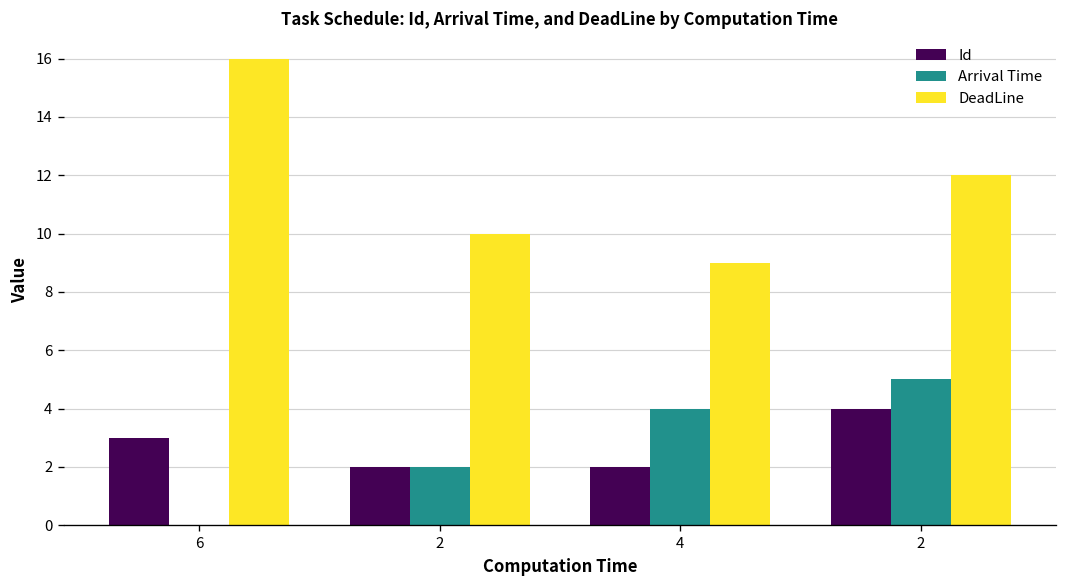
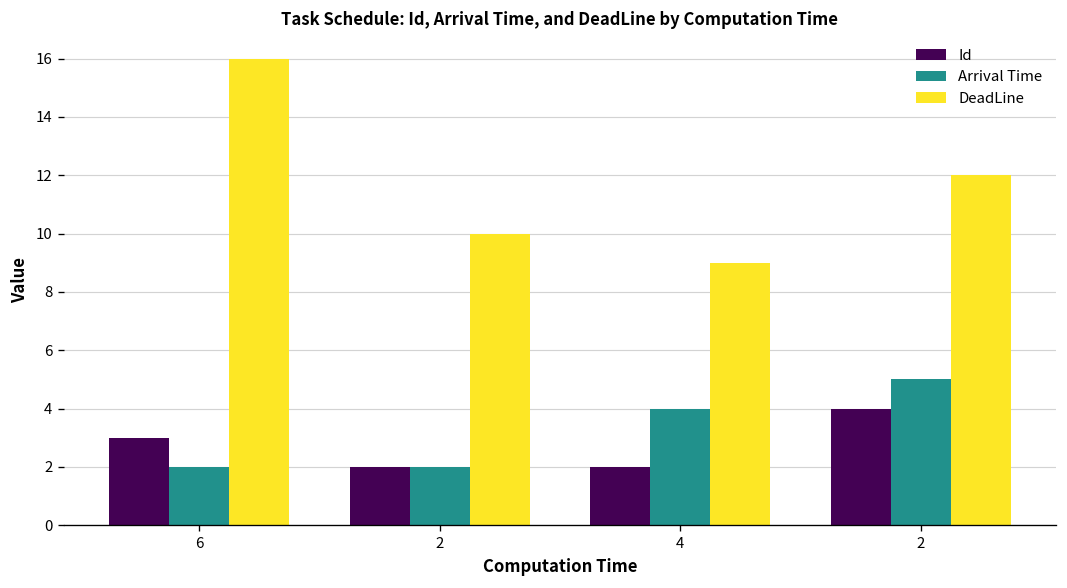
  {
    "Id": {
      "6": 3,
      "4": 2
    },
    "Arrival Time": {
-     "6": 0,
+     "6": 2,
      "4": 4
    },
    "DeadLine": {
      "6": 16,
      "4": 9
    }
  }
